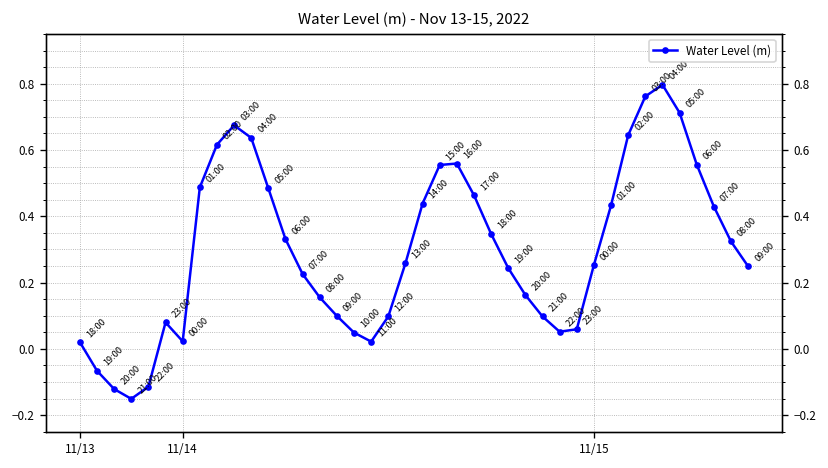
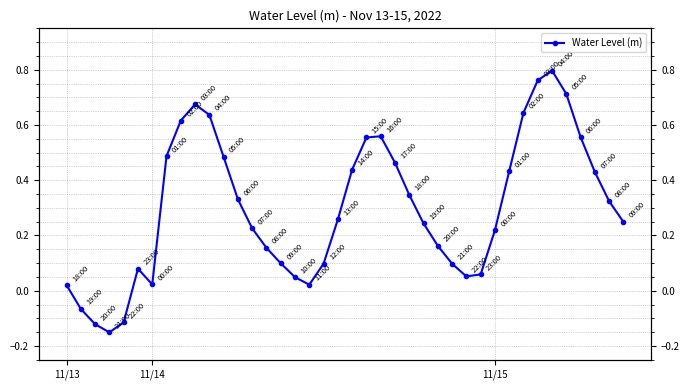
  {
-   "11/15": 0.25
+   "11/15": 0.22
  }
